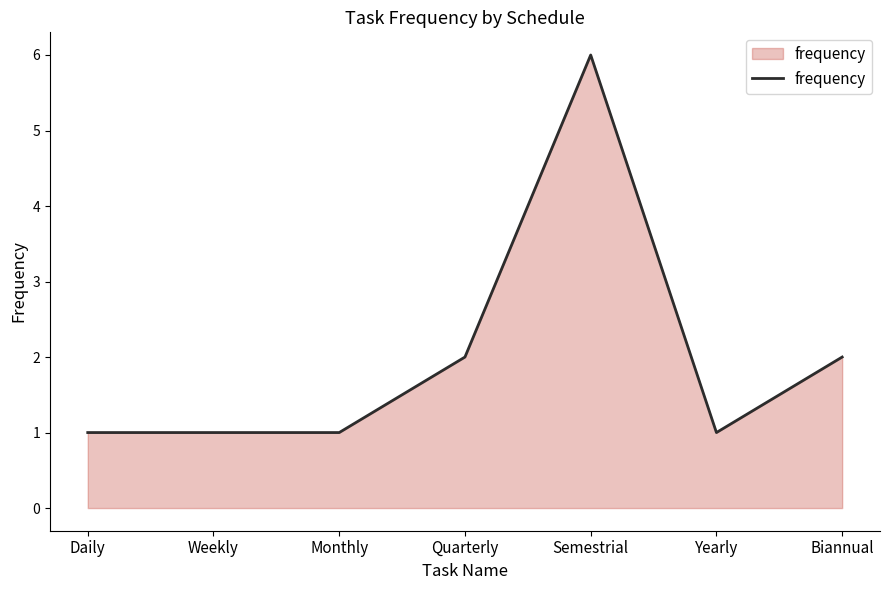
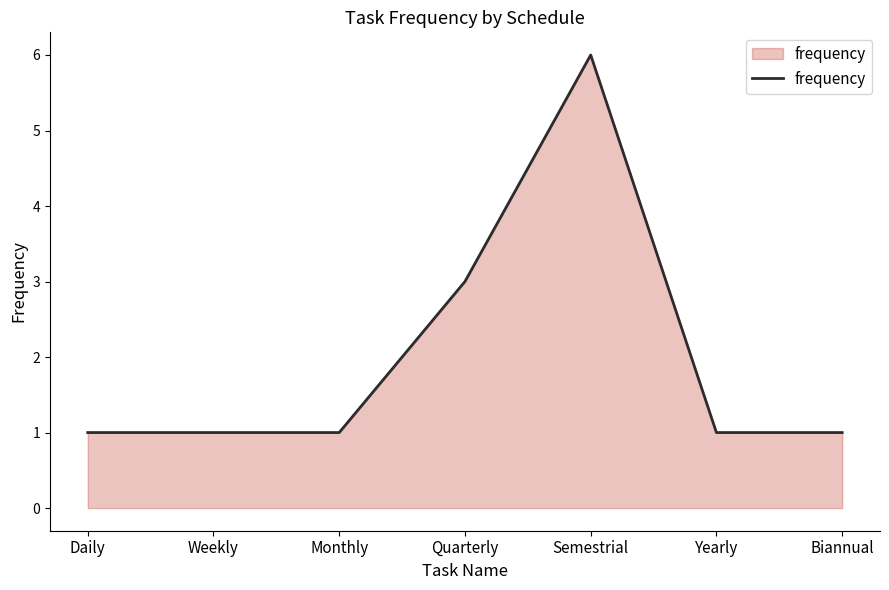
  {
    "Daily": 1,
    "Weekly": 1,
    "Monthly": 1,
-   "Quarterly": 2,
+   "Quarterly": 3,
    "Semestrial": 6,
    "Yearly": 1,
-   "Biannual": 2
+   "Biannual": 1
  }
